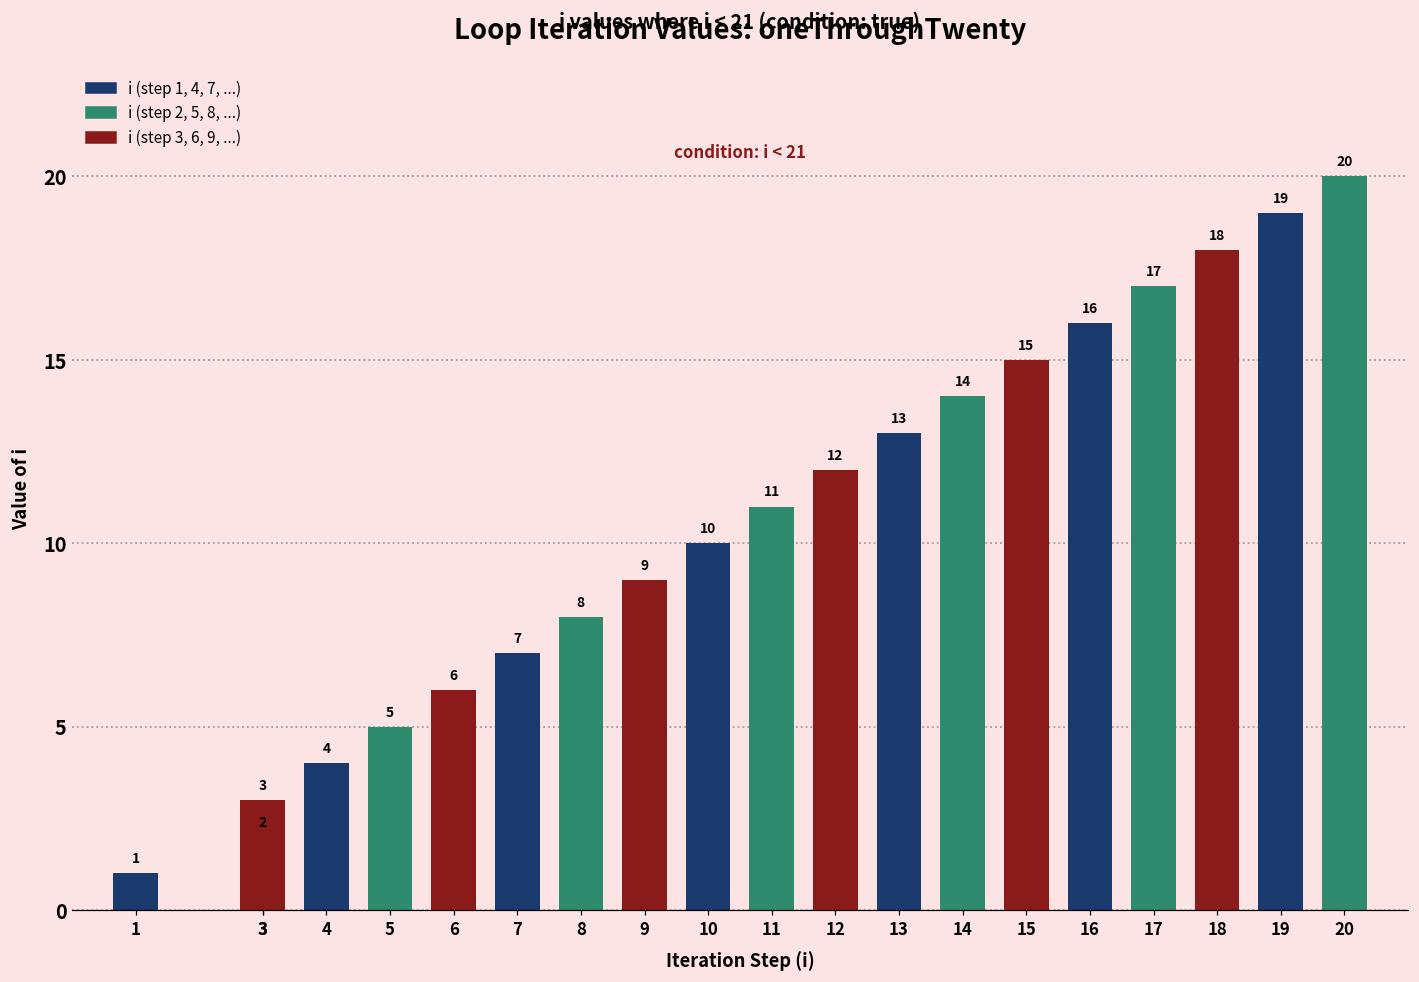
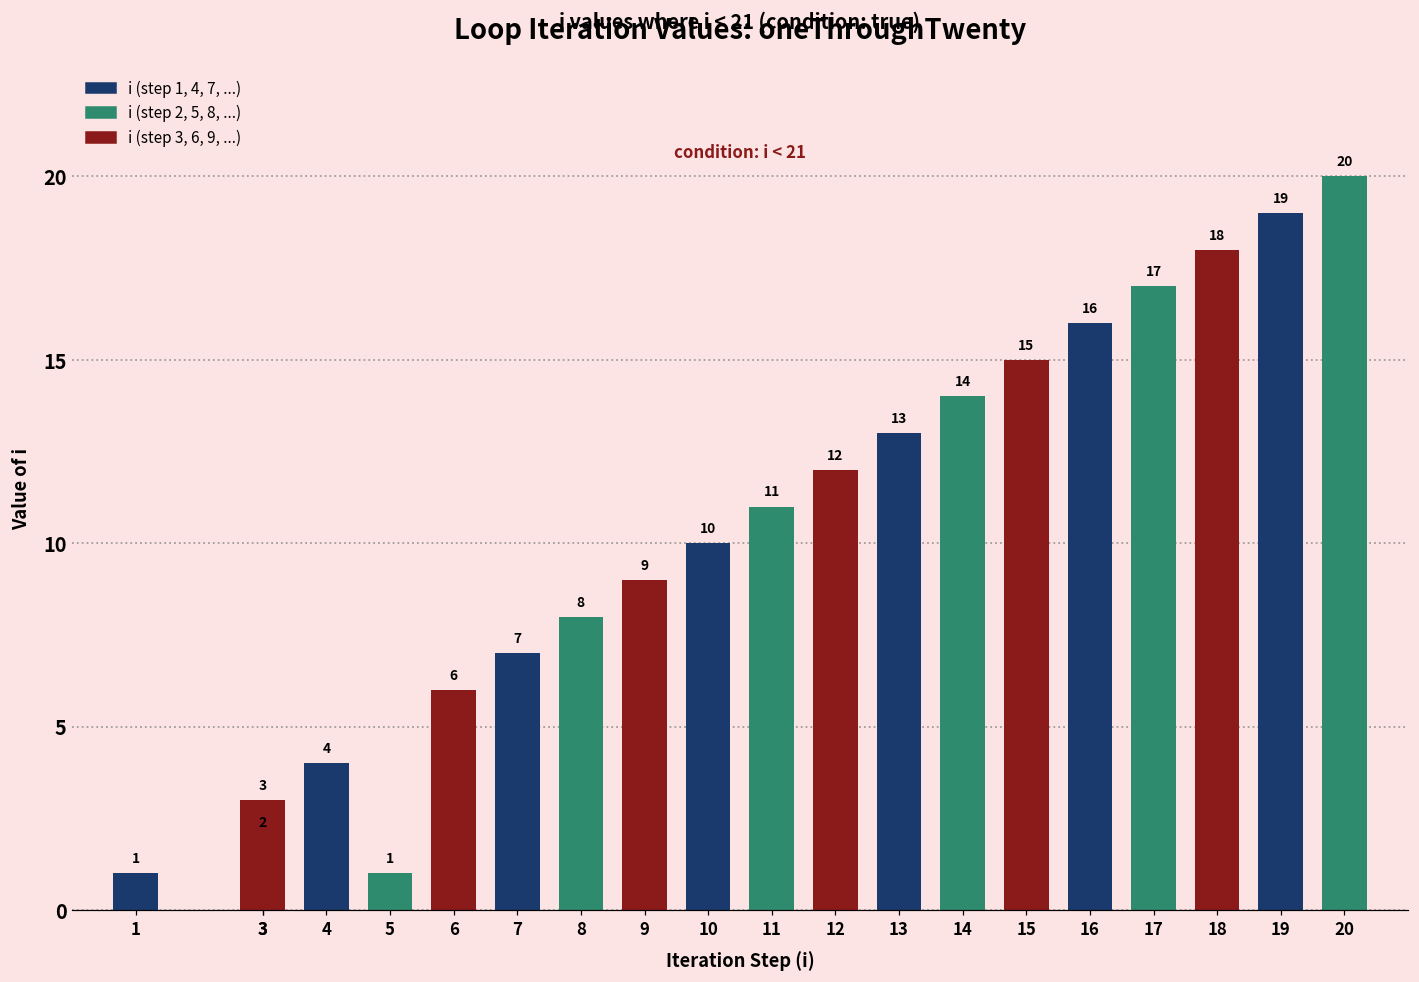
  {
    "1": 1,
    "4": 4,
-   "5": 5,
+   "5": 1,
    "6": 6,
    "7": 7,
    "8": 8,
    "9": 9,
    "10": 10,
    "11": 11,
    "12": 12,
    "13": 13,
    "14": 14,
    "15": 15,
    "16": 16,
    "17": 17,
    "18": 18,
    "19": 19,
    "20": 20
  }
